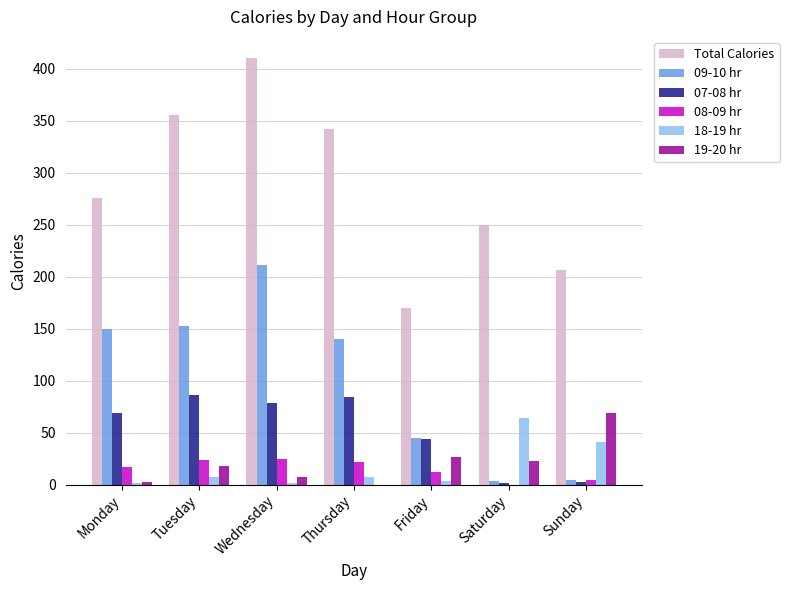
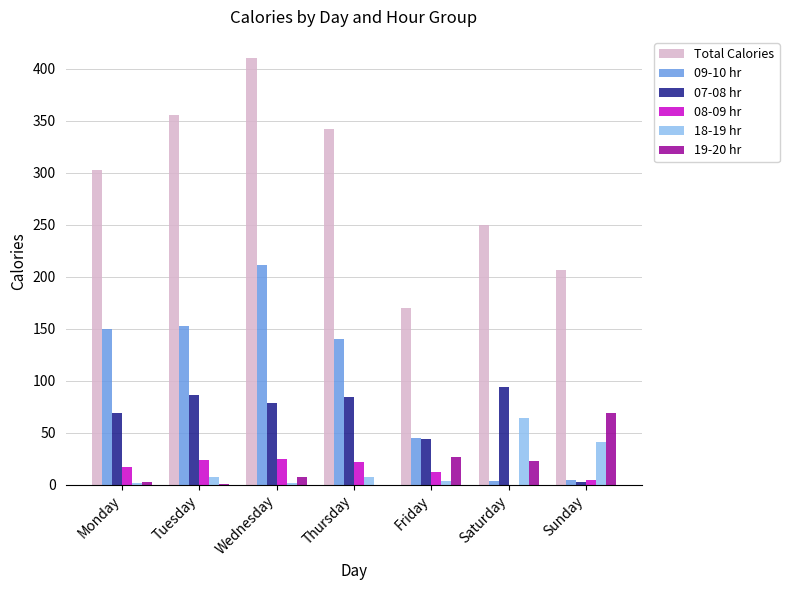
  {
    "Total Calories": {
-     "Monday": 276,
+     "Monday": 303,
      "Tuesday": 355,
      "Wednesday": 410,
      "Thursday": 342,
      "Friday": 170,
      "Saturday": 250,
      "Sunday": 206
    },
    "07-08 hr": {
      "Monday": 69,
      "Tuesday": 86,
      "Wednesday": 79,
      "Thursday": 84,
      "Friday": 44,
-     "Saturday": 2,
+     "Saturday": 94,
      "Sunday": 3
    },
    "08-09 hr": {
      "Monday": 17,
      "Tuesday": 24,
      "Wednesday": 25,
      "Thursday": 22,
      "Friday": 12,
      "Saturday": 0,
      "Sunday": 5
    },
    "19-20 hr": {
      "Monday": 3,
-     "Tuesday": 18,
+     "Tuesday": 1,
      "Wednesday": 7,
      "Thursday": 0,
      "Friday": 27,
      "Saturday": 23,
      "Sunday": 69
    }
  }
